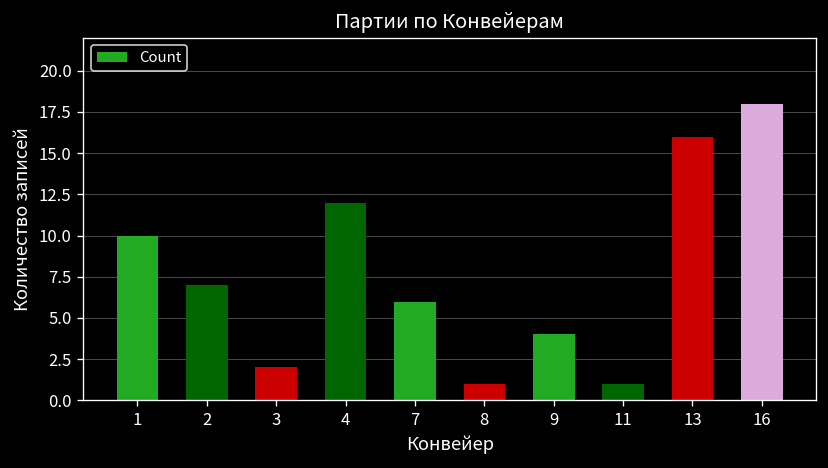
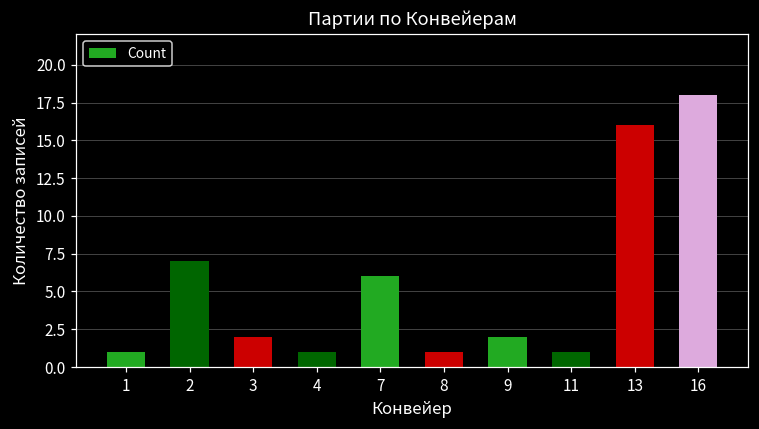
  {
-   "1": 10,
+   "1": 1,
    "2": 7,
    "3": 2,
-   "4": 12,
+   "4": 1,
    "7": 6,
    "8": 1,
-   "9": 4,
+   "9": 2,
    "11": 1,
    "13": 16,
    "16": 18
  }
